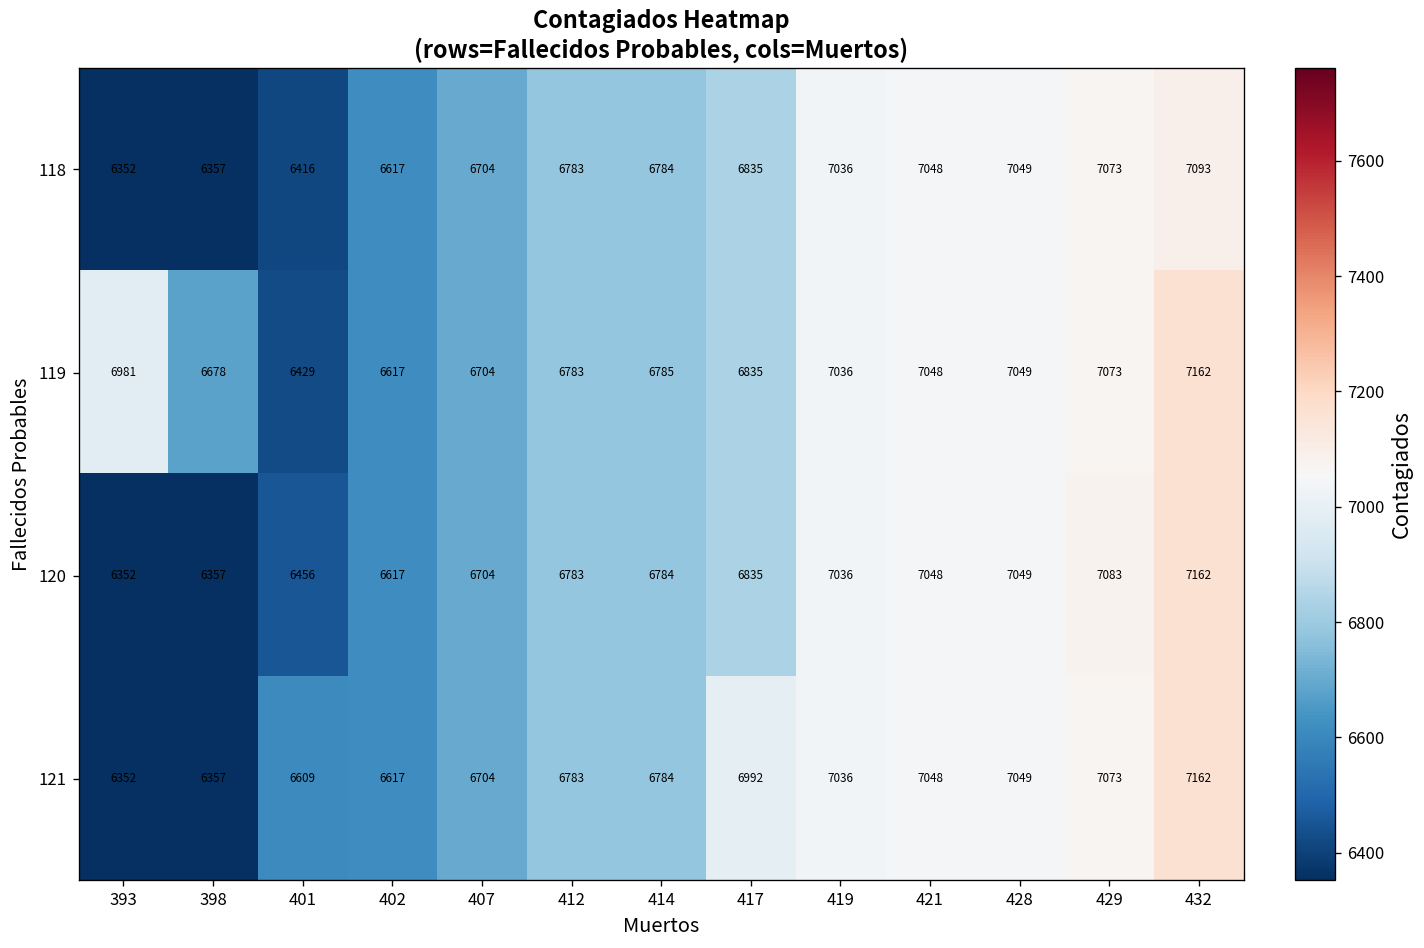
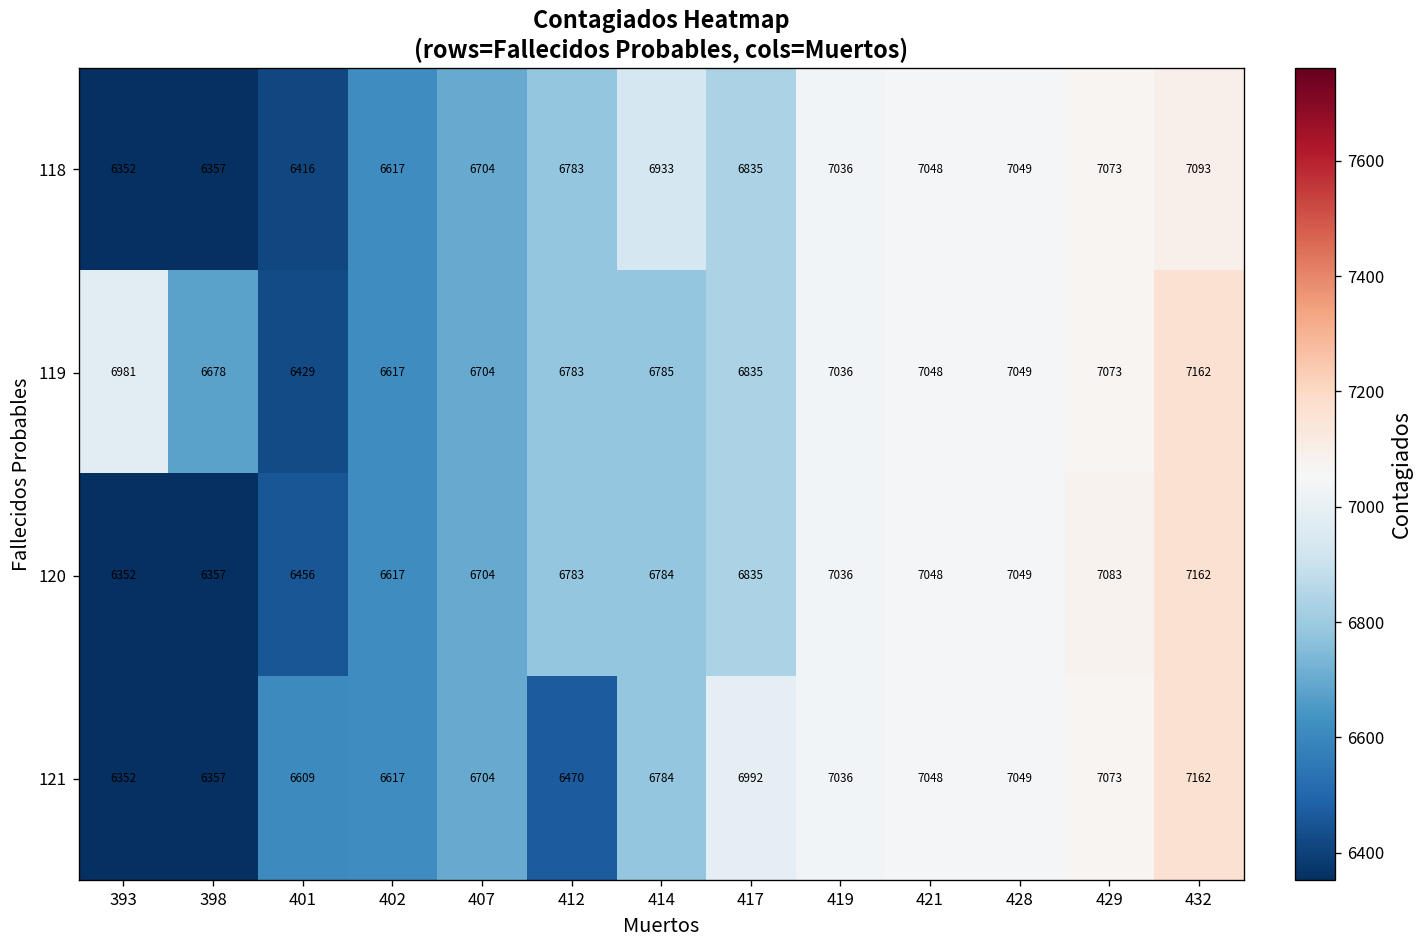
  {
    "118": {
      "393": 6352,
      "398": 6357,
      "401": 6416,
      "402": 6617,
      "407": 6704,
      "412": 6783,
-     "414": 6784,
+     "414": 6933,
      "417": 6835,
      "419": 7036,
      "421": 7048,
      "428": 7049,
      "429": 7073,
      "432": 7093
    },
    "119": {
      "393": 6981,
      "398": 6678,
      "401": 6429,
      "402": 6617,
      "407": 6704,
      "412": 6783,
      "414": 6785,
      "417": 6835,
      "419": 7036,
      "421": 7048,
      "428": 7049,
      "429": 7073,
      "432": 7162
    },
    "120": {
      "393": 6352,
      "398": 6357,
      "401": 6456,
      "402": 6617,
      "407": 6704,
      "412": 6783,
      "414": 6784,
      "417": 6835,
      "419": 7036,
      "421": 7048,
      "428": 7049,
      "429": 7083,
      "432": 7162
    },
    "121": {
      "393": 6352,
      "398": 6357,
      "401": 6609,
      "402": 6617,
      "407": 6704,
-     "412": 6783,
+     "412": 6470,
      "414": 6784,
      "417": 6992,
      "419": 7036,
      "421": 7048,
      "428": 7049,
      "429": 7073,
      "432": 7162
    }
  }
